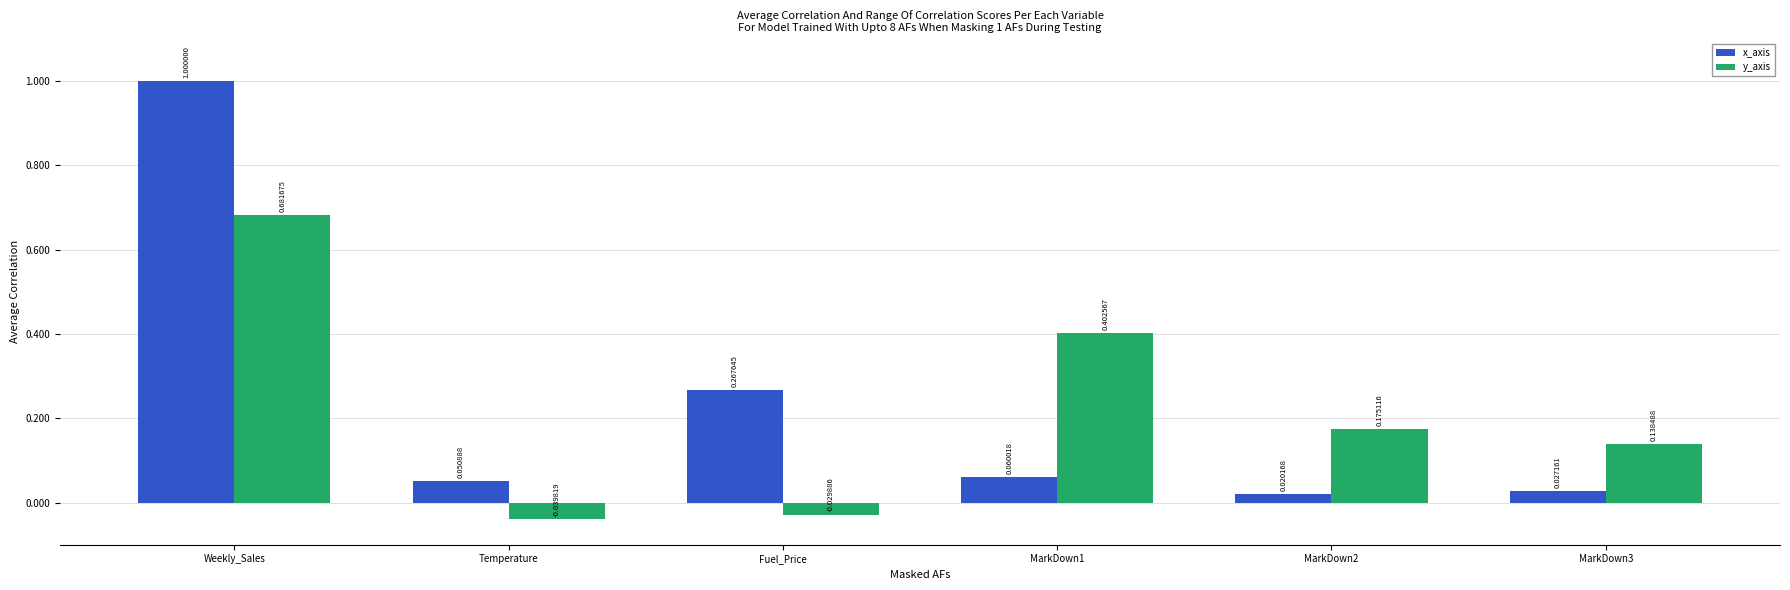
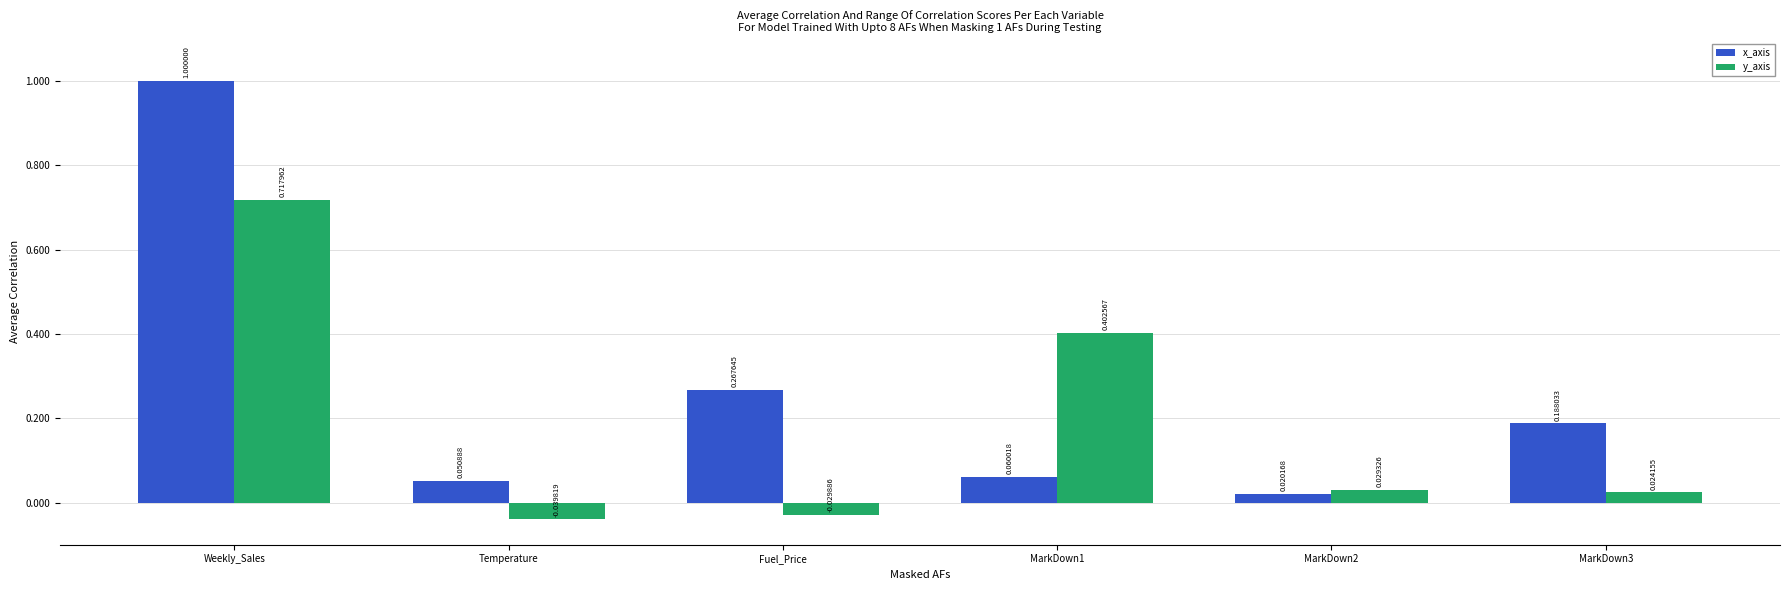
  {
    "x_axis": {
      "Weekly_Sales": 1.000000,
      "Temperature": 0.050888,
      "Fuel_Price": 0.267645,
      "MarkDown1": 0.060018,
      "MarkDown2": 0.020168,
-     "MarkDown3": 0.027161
+     "MarkDown3": 0.188033
    },
    "y_axis": {
-     "Weekly_Sales": 0.681675,
+     "Weekly_Sales": 0.717962,
      "Temperature": -0.039819,
      "Fuel_Price": -0.029886,
      "MarkDown1": 0.402567,
-     "MarkDown2": 0.175116,
-     "MarkDown3": 0.138488
+     "MarkDown2": 0.029326,
+     "MarkDown3": 0.024155
    }
  }
